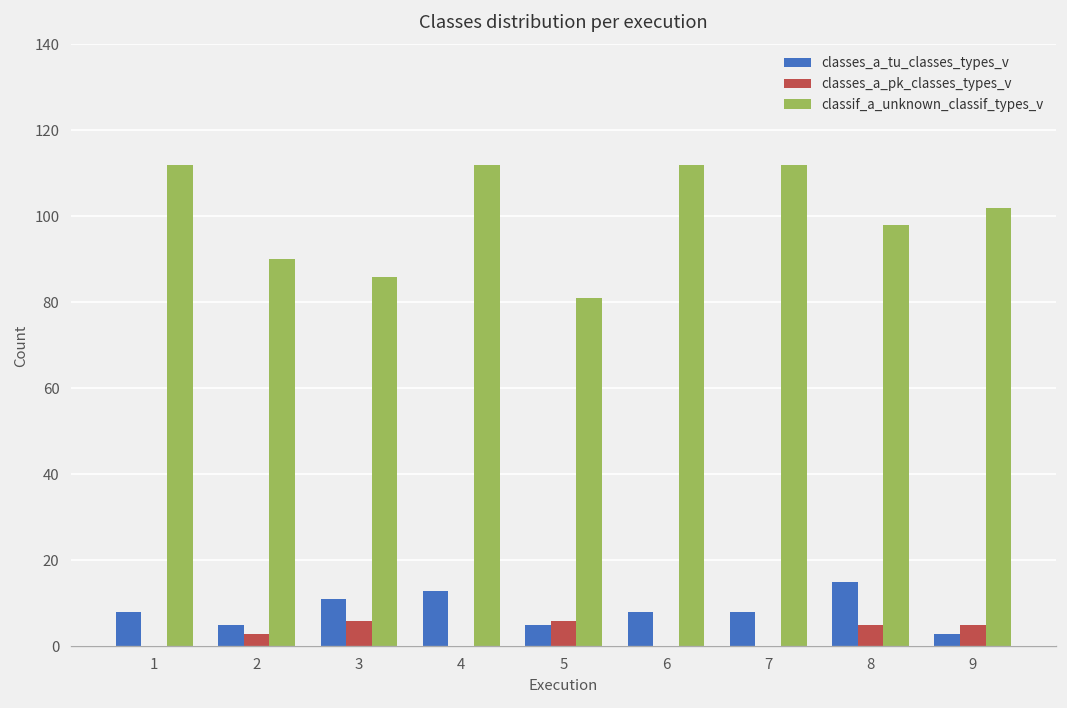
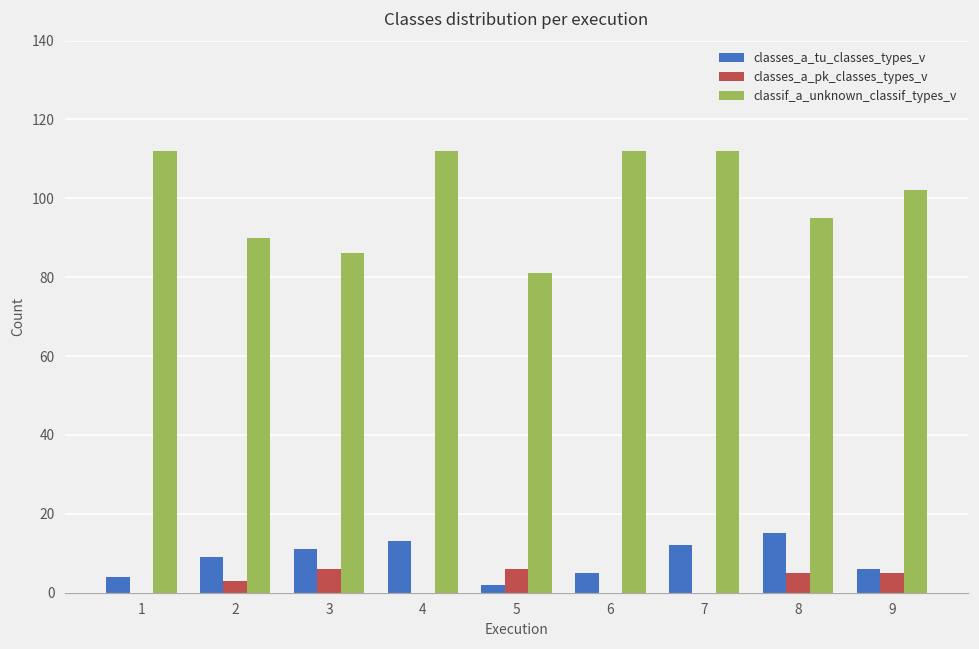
  {
    "classes_a_tu_classes_types_v": {
-     "1": 8,
-     "2": 5,
+     "1": 4,
+     "2": 9,
      "3": 11,
      "4": 13,
-     "5": 5,
-     "6": 8,
-     "7": 8,
+     "5": 2,
+     "6": 5,
+     "7": 12,
      "8": 15,
-     "9": 3
+     "9": 6
    },
    "classes_a_pk_classes_types_v": {
      "1": 0,
      "2": 3,
      "3": 6,
      "4": 0,
      "5": 6,
      "6": 0,
      "7": 0,
      "8": 5,
      "9": 5
    },
    "classif_a_unknown_classif_types_v": {
      "1": 112,
      "2": 90,
      "3": 86,
      "4": 112,
      "5": 81,
      "6": 112,
      "7": 112,
-     "8": 98,
+     "8": 95,
      "9": 102
    }
  }
